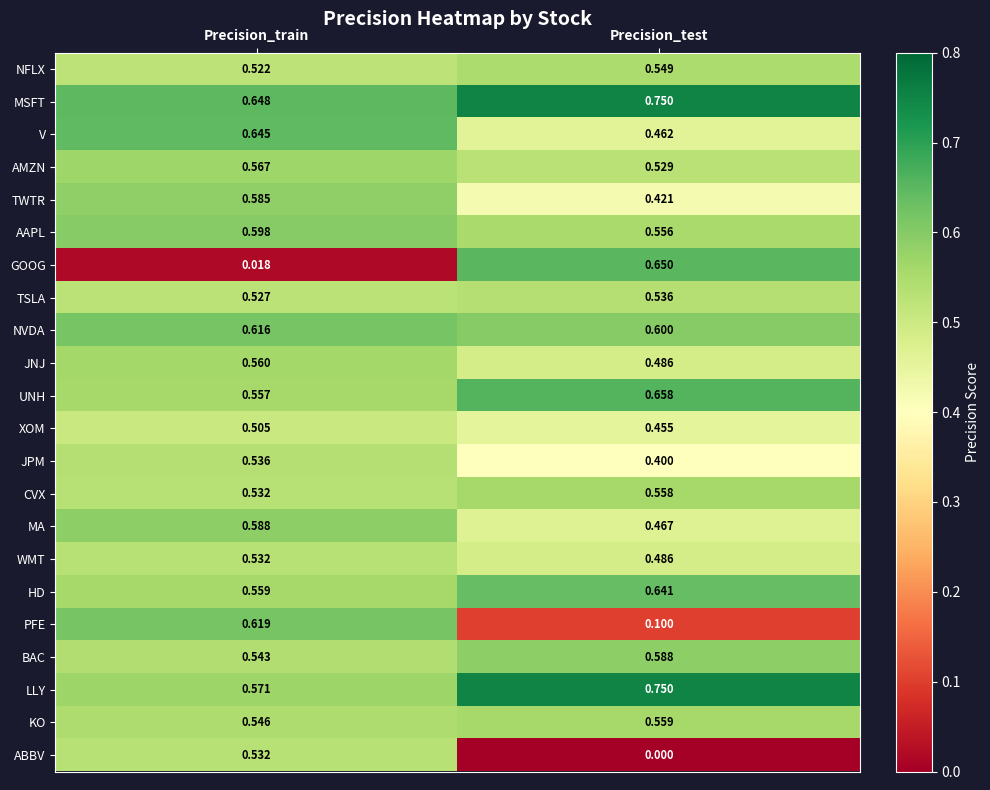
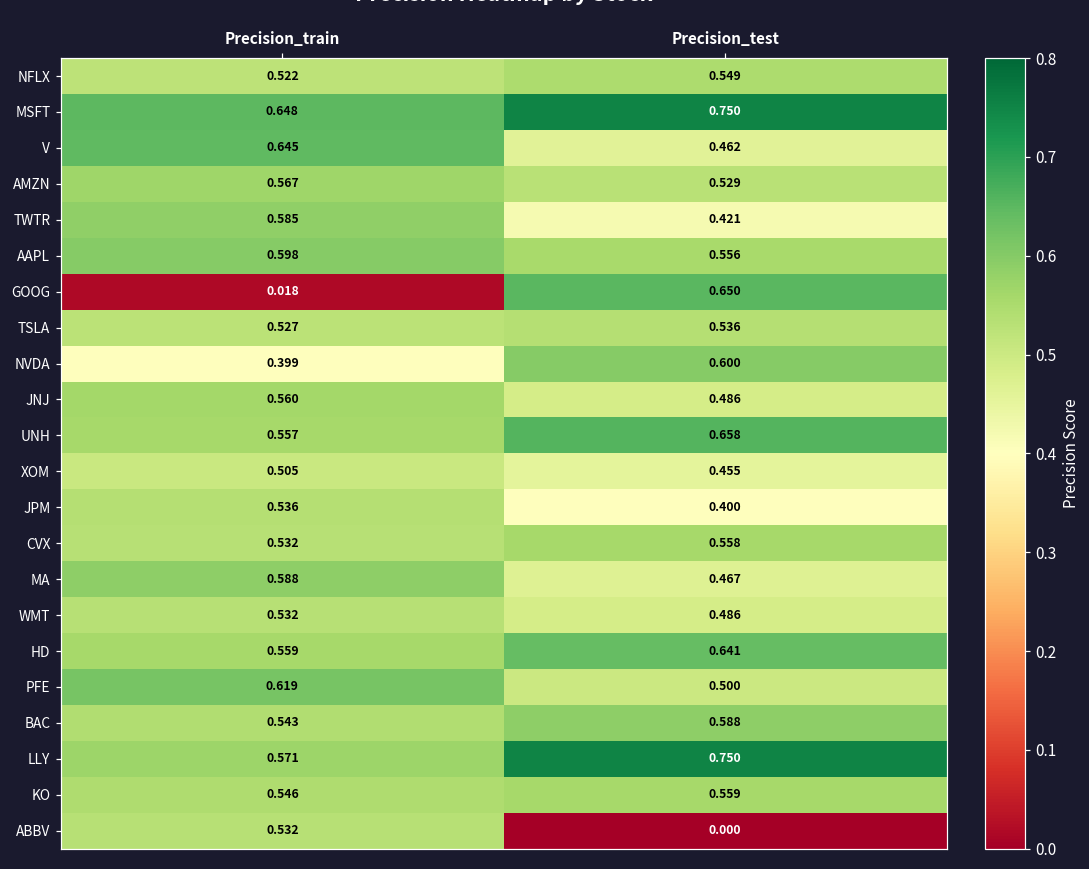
  {
    "NFLX": {
      "Precision_train": 0.522,
      "Precision_test": 0.549
    },
    "MSFT": {
      "Precision_train": 0.648,
      "Precision_test": 0.750
    },
    "V": {
      "Precision_train": 0.645,
      "Precision_test": 0.462
    },
    "AMZN": {
      "Precision_train": 0.567,
      "Precision_test": 0.529
    },
    "TWTR": {
      "Precision_train": 0.585,
      "Precision_test": 0.421
    },
    "AAPL": {
      "Precision_train": 0.598,
      "Precision_test": 0.556
    },
    "GOOG": {
      "Precision_train": 0.018,
      "Precision_test": 0.650
    },
    "TSLA": {
      "Precision_train": 0.527,
      "Precision_test": 0.536
    },
    "NVDA": {
-     "Precision_train": 0.616,
+     "Precision_train": 0.399,
      "Precision_test": 0.600
    },
    "JNJ": {
      "Precision_train": 0.560,
      "Precision_test": 0.486
    },
    "UNH": {
      "Precision_train": 0.557,
      "Precision_test": 0.658
    },
    "XOM": {
      "Precision_train": 0.505,
      "Precision_test": 0.455
    },
    "JPM": {
      "Precision_train": 0.536,
      "Precision_test": 0.400
    },
    "CVX": {
      "Precision_train": 0.532,
      "Precision_test": 0.558
    },
    "MA": {
      "Precision_train": 0.588,
      "Precision_test": 0.467
    },
    "WMT": {
      "Precision_train": 0.532,
      "Precision_test": 0.486
    },
    "HD": {
      "Precision_train": 0.559,
      "Precision_test": 0.641
    },
    "PFE": {
      "Precision_train": 0.619,
-     "Precision_test": 0.100
+     "Precision_test": 0.500
    },
    "BAC": {
      "Precision_train": 0.543,
      "Precision_test": 0.588
    },
    "LLY": {
      "Precision_train": 0.571,
      "Precision_test": 0.750
    },
    "KO": {
      "Precision_train": 0.546,
      "Precision_test": 0.559
    },
    "ABBV": {
      "Precision_train": 0.532,
      "Precision_test": 0.000
    }
  }
